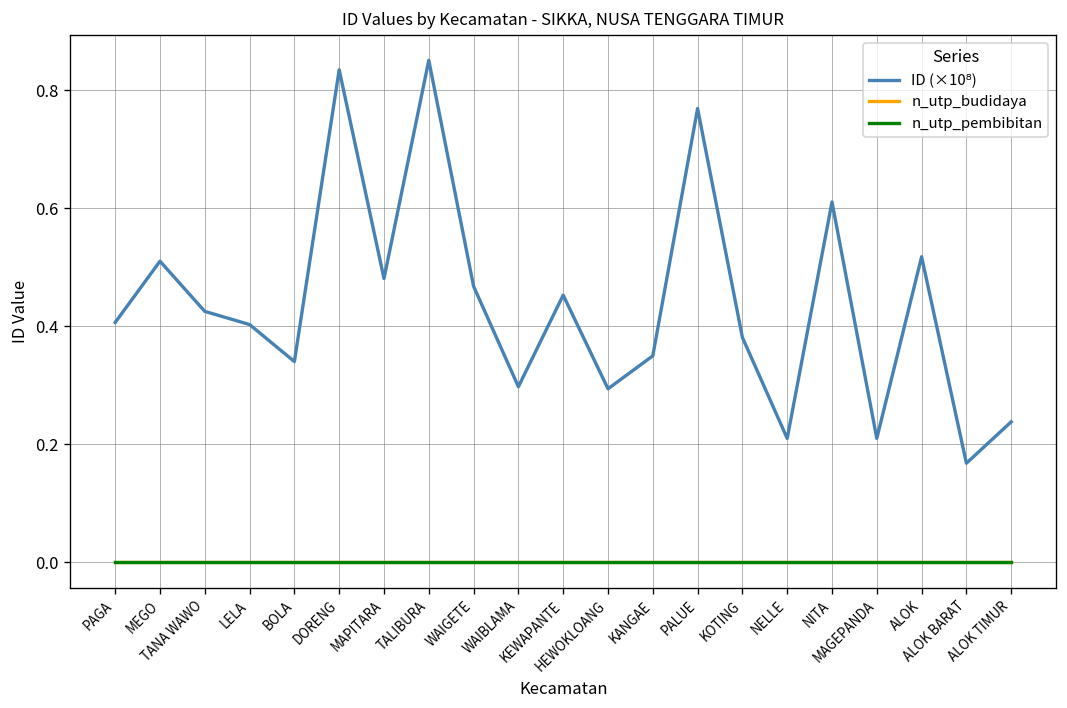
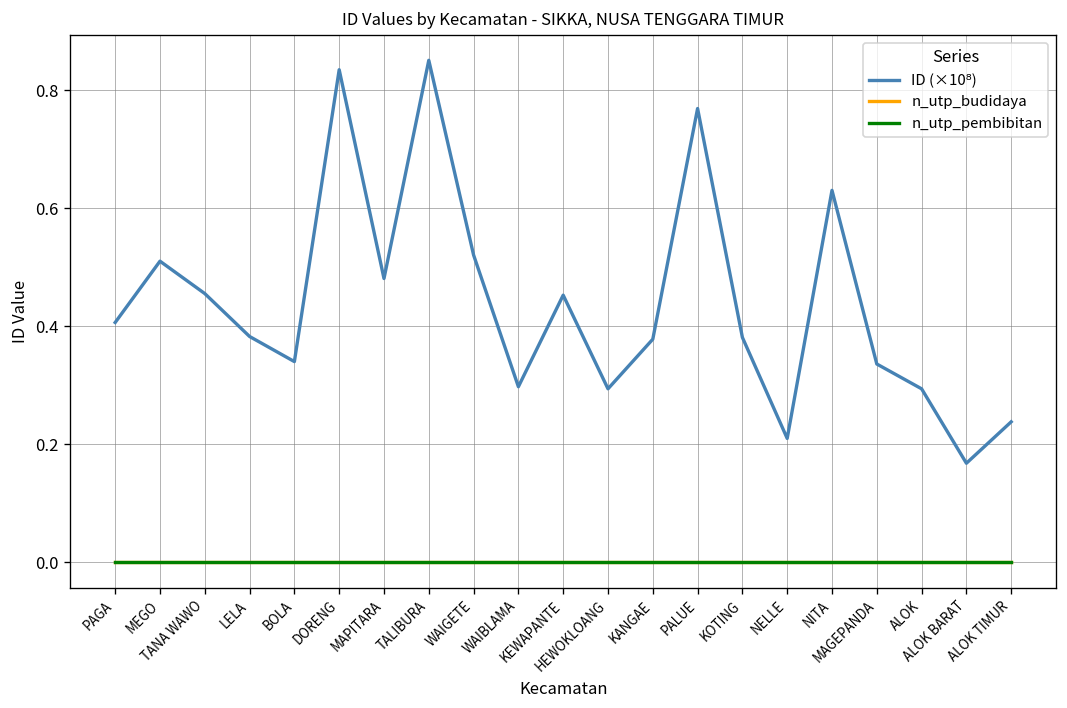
  {
    "ID (×10⁸)": {
      "PAGA": 0.41,
      "MEGO": 0.51,
-     "TANA WAWO": 0.43,
-     "LELA": 0.40,
+     "TANA WAWO": 0.46,
+     "LELA": 0.38,
      "BOLA": 0.34,
      "DORENG": 0.83,
      "MAPITARA": 0.48,
      "TALIBURA": 0.85,
-     "WAIGETE": 0.47,
+     "WAIGETE": 0.52,
      "WAIBLAMA": 0.30,
      "KEWAPANTE": 0.45,
      "HEWOKLOANG": 0.29,
-     "KANGAE": 0.35,
+     "KANGAE": 0.38,
      "PALUE": 0.77,
      "KOTING": 0.38,
      "NELLE": 0.21,
-     "NITA": 0.61,
-     "MAGEPANDA": 0.21,
-     "ALOK": 0.52,
+     "NITA": 0.63,
+     "MAGEPANDA": 0.34,
+     "ALOK": 0.29,
      "ALOK BARAT": 0.17,
      "ALOK TIMUR": 0.24
    },
    "n_utp_pembibitan": {
      "PAGA": 0.00,
      "MEGO": 0.00,
      "TANA WAWO": 0.00,
      "LELA": 0.00,
      "BOLA": 0.00,
      "DORENG": 0.00,
      "MAPITARA": 0.00,
      "TALIBURA": 0.00,
      "WAIGETE": 0.00,
      "WAIBLAMA": 0.00,
      "KEWAPANTE": 0.00,
      "HEWOKLOANG": 0.00,
      "KANGAE": 0.00,
      "PALUE": 0.00,
      "KOTING": 0.00,
      "NELLE": 0.00,
      "NITA": 0.00,
      "MAGEPANDA": 0.00,
      "ALOK": 0.00,
      "ALOK BARAT": 0.00,
      "ALOK TIMUR": 0.00
    }
  }
